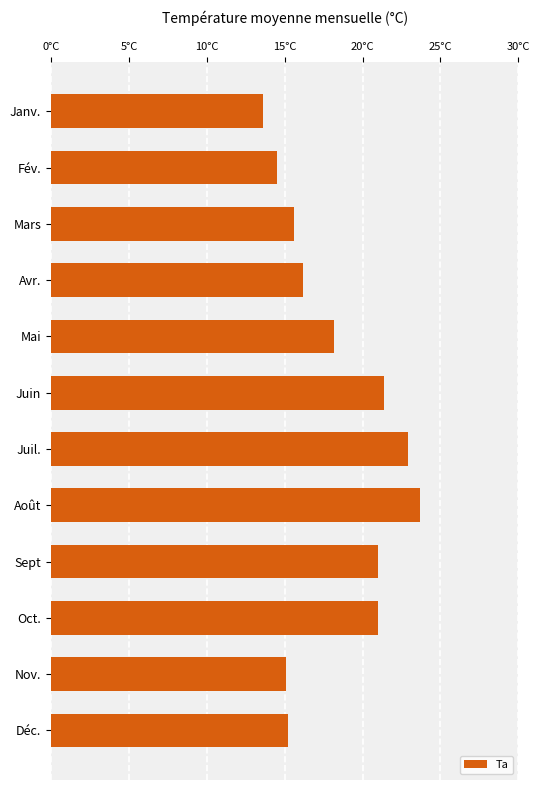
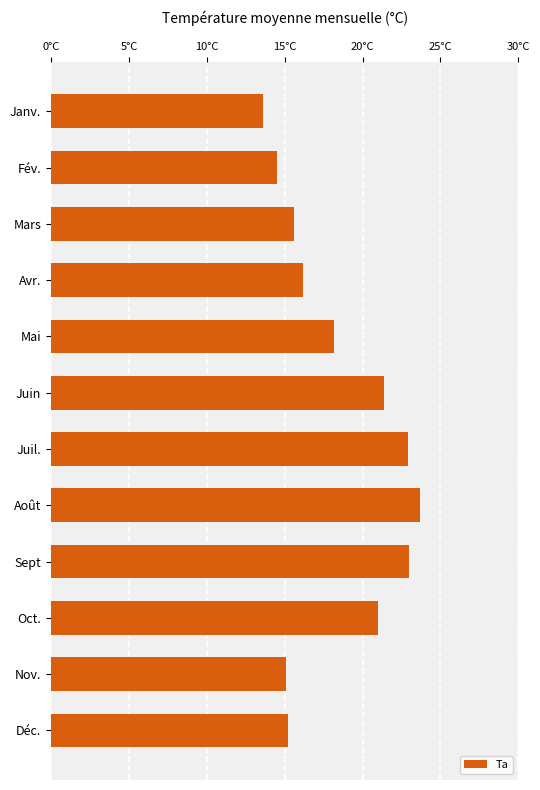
  {
    "Janv.": "13.6°C",
    "Fév.": "14.5°C",
    "Mars": "15.6°C",
    "Avr.": "16.2°C",
    "Mai": "18.2°C",
    "Juin": "21.4°C",
    "Juil.": "23°C",
    "Août": "23.7°C",
-   "Sept": "21°C",
+   "Sept": "23°C",
    "Oct.": "21°C",
    "Nov.": "15°C",
    "Déc.": "15.2°C"
  }
